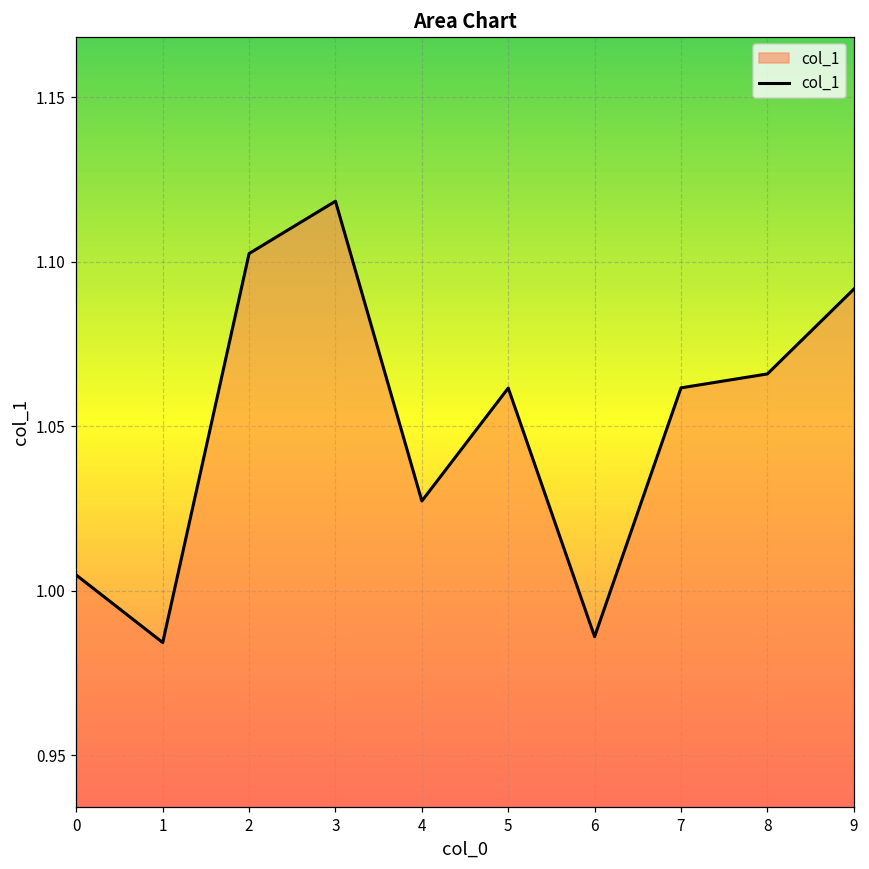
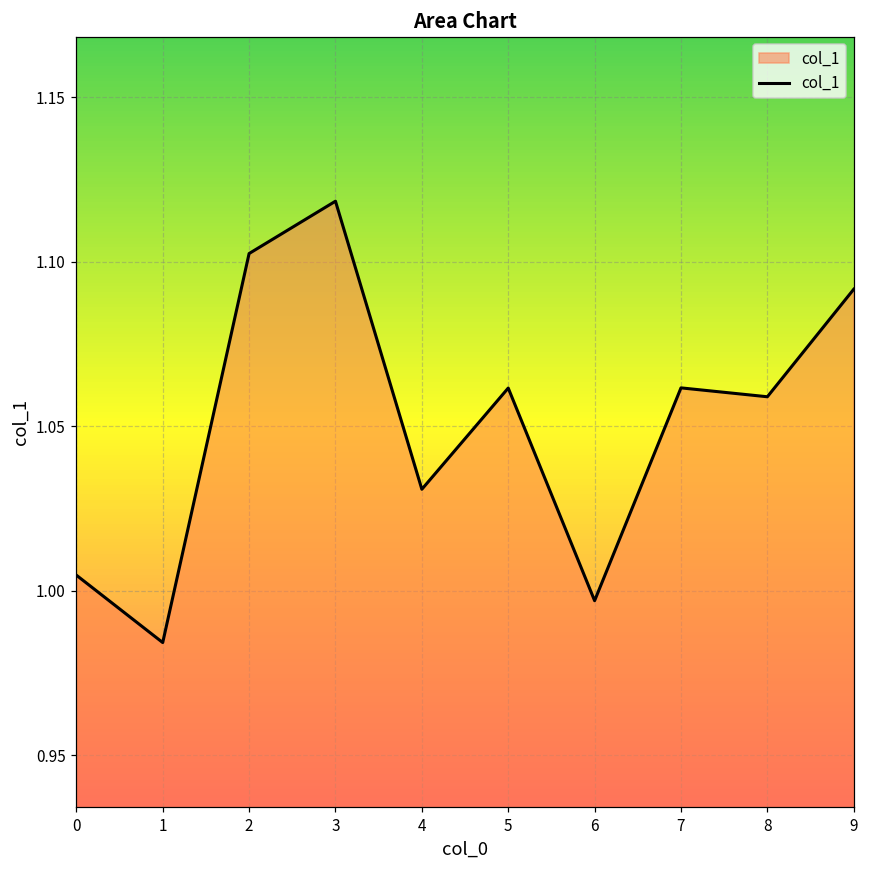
  {
    "0": 1.005,
    "1": 0.984,
    "2": 1.103,
    "3": 1.118,
-   "4": 1.027,
+   "4": 1.031,
    "5": 1.062,
-   "6": 0.986,
+   "6": 0.997,
    "7": 1.062,
-   "8": 1.066,
+   "8": 1.059,
    "9": 1.092
  }
